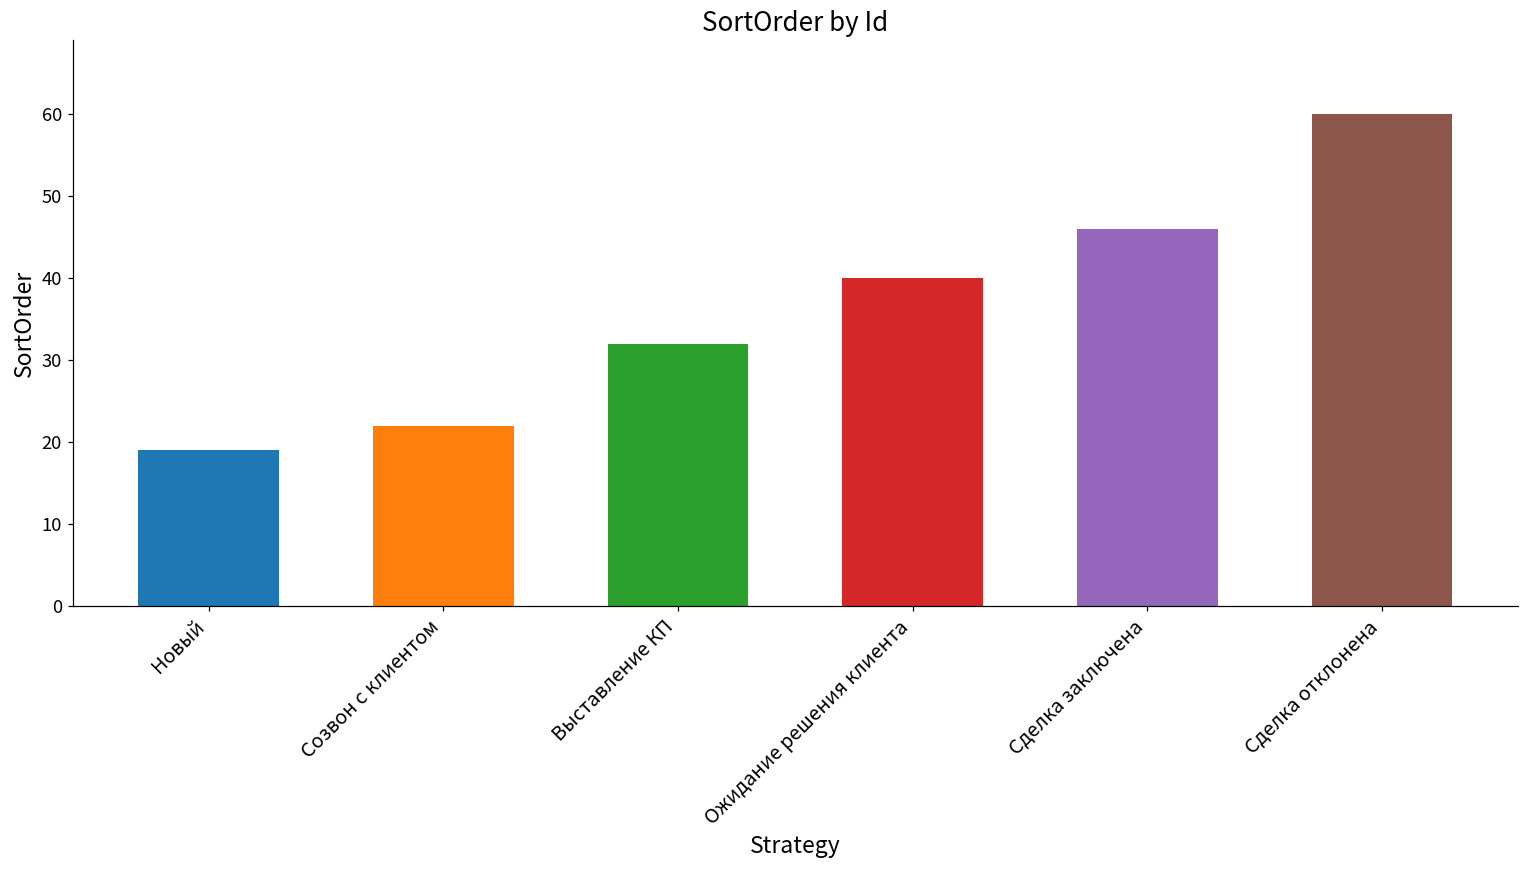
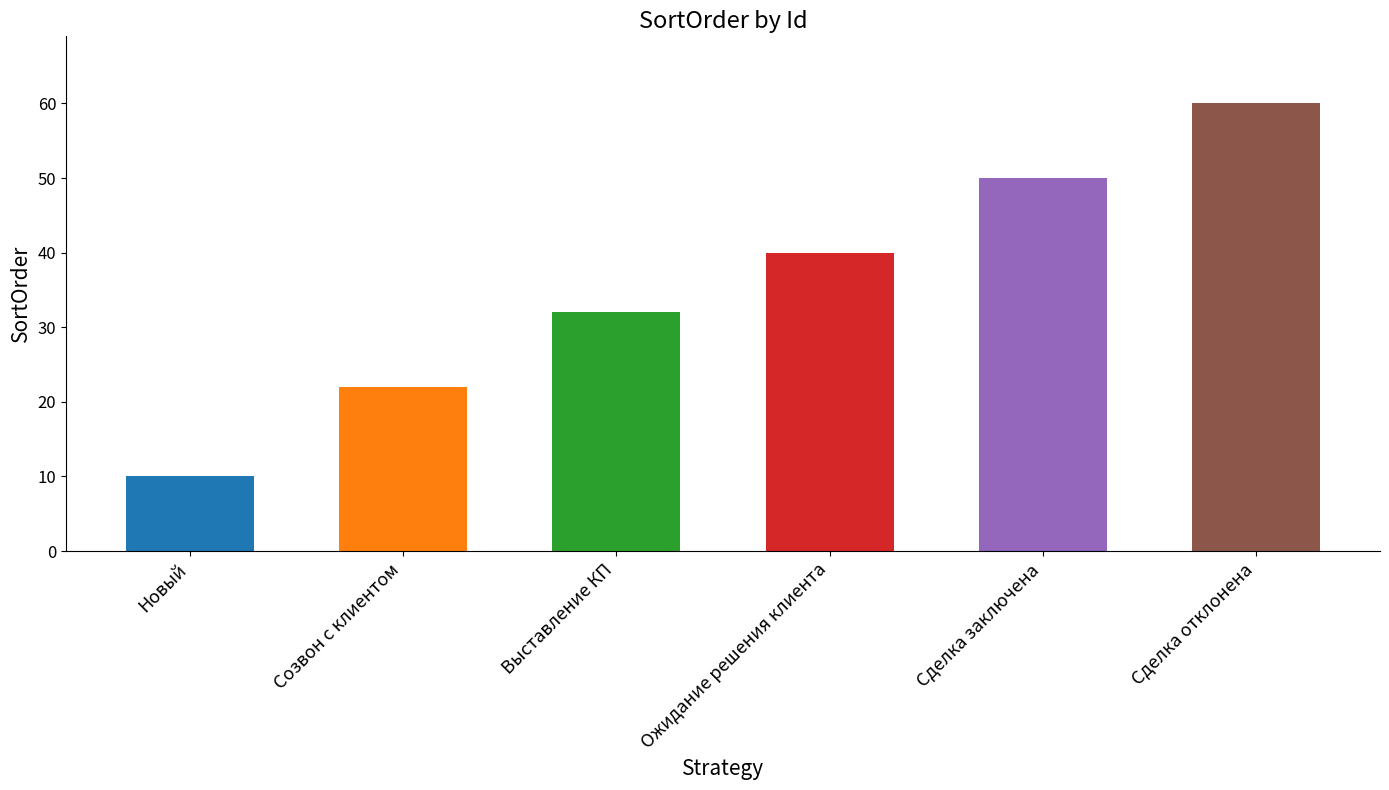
  {
-   "Новый": 19,
+   "Новый": 10,
    "Созвон с клиентом": 22,
    "Выставление КП": 32,
    "Ожидание решения клиента": 40,
-   "Сделка заключена": 46,
+   "Сделка заключена": 50,
    "Сделка отклонена": 60
  }
